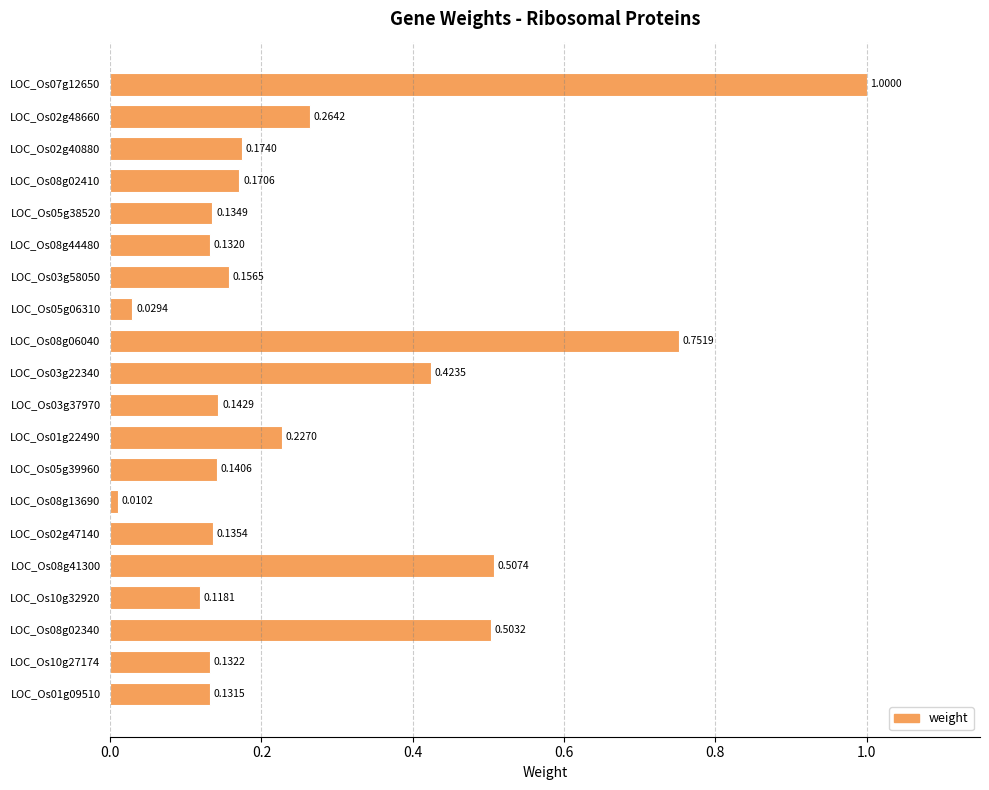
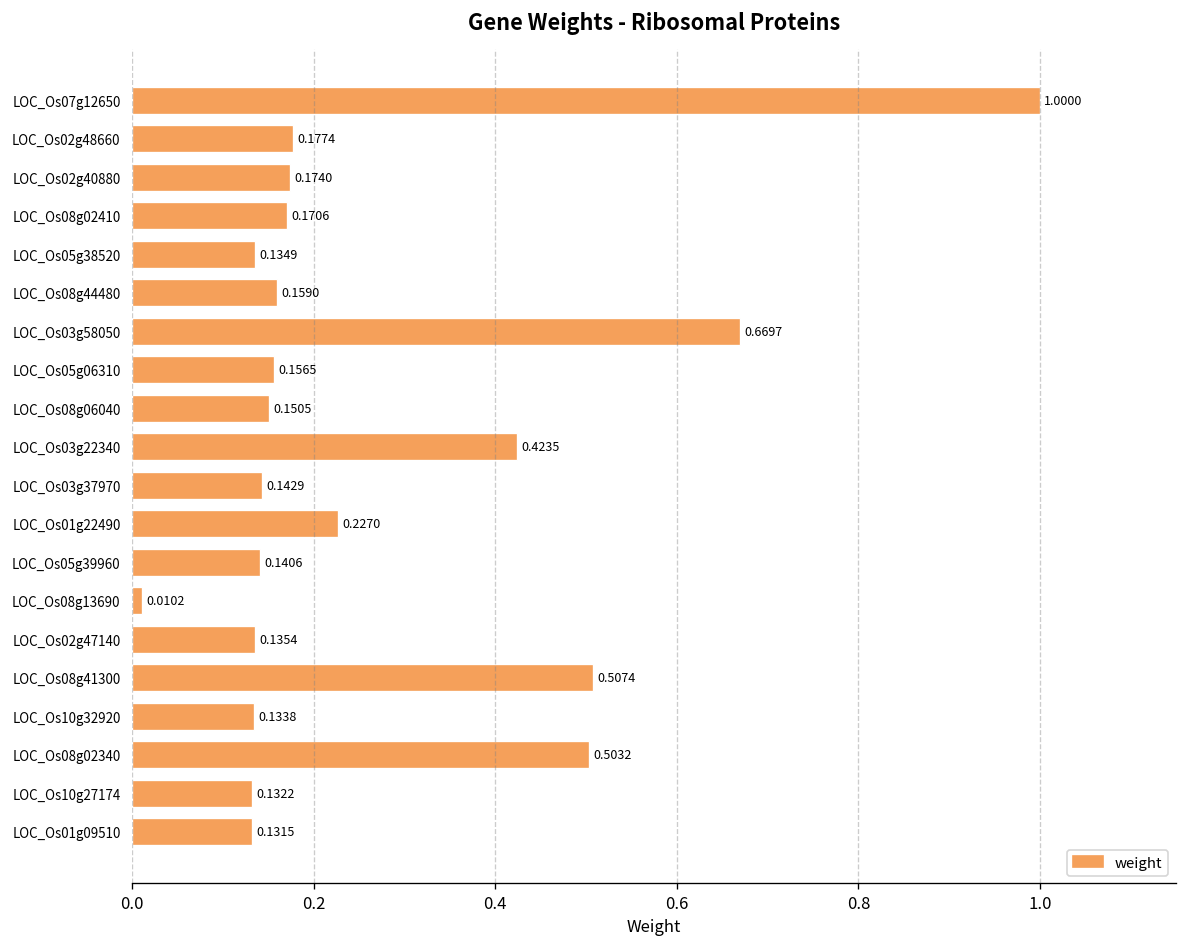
  {
    "LOC_Os07g12650": 1.0000,
-   "LOC_Os02g48660": 0.2642,
+   "LOC_Os02g48660": 0.1774,
    "LOC_Os02g40880": 0.1740,
    "LOC_Os08g02410": 0.1706,
    "LOC_Os05g38520": 0.1349,
-   "LOC_Os08g44480": 0.1320,
-   "LOC_Os03g58050": 0.1565,
-   "LOC_Os05g06310": 0.0294,
-   "LOC_Os08g06040": 0.7519,
+   "LOC_Os08g44480": 0.1590,
+   "LOC_Os03g58050": 0.6697,
+   "LOC_Os05g06310": 0.1565,
+   "LOC_Os08g06040": 0.1505,
    "LOC_Os03g22340": 0.4235,
    "LOC_Os03g37970": 0.1429,
    "LOC_Os01g22490": 0.2270,
    "LOC_Os05g39960": 0.1406,
    "LOC_Os08g13690": 0.0102,
    "LOC_Os02g47140": 0.1354,
    "LOC_Os08g41300": 0.5074,
-   "LOC_Os10g32920": 0.1181,
+   "LOC_Os10g32920": 0.1338,
    "LOC_Os08g02340": 0.5032,
    "LOC_Os10g27174": 0.1322,
    "LOC_Os01g09510": 0.1315
  }
